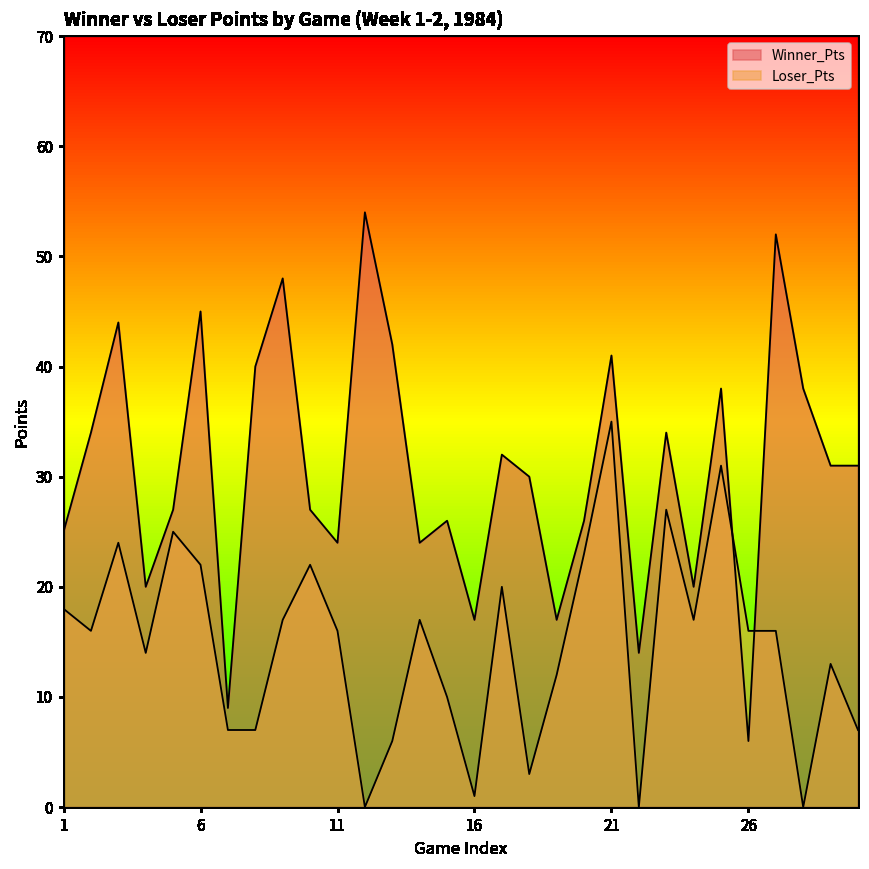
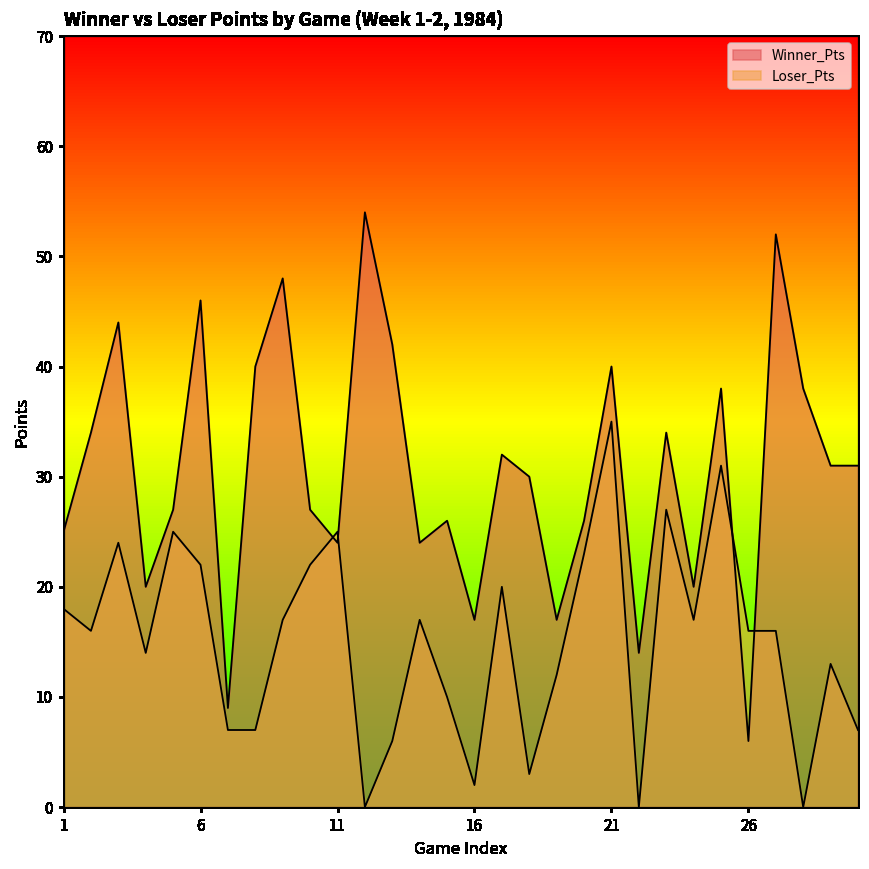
  {
    "Winner_Pts": {
      "1": 25,
-     "6": 45,
+     "6": 46,
      "11": 24,
      "16": 17,
-     "21": 41,
+     "21": 40,
      "26": 6
    },
    "Loser_Pts": {
      "1": 18,
      "6": 22,
-     "11": 16,
-     "16": 1,
+     "11": 25,
+     "16": 2,
      "21": 35,
      "26": 16
    }
  }
